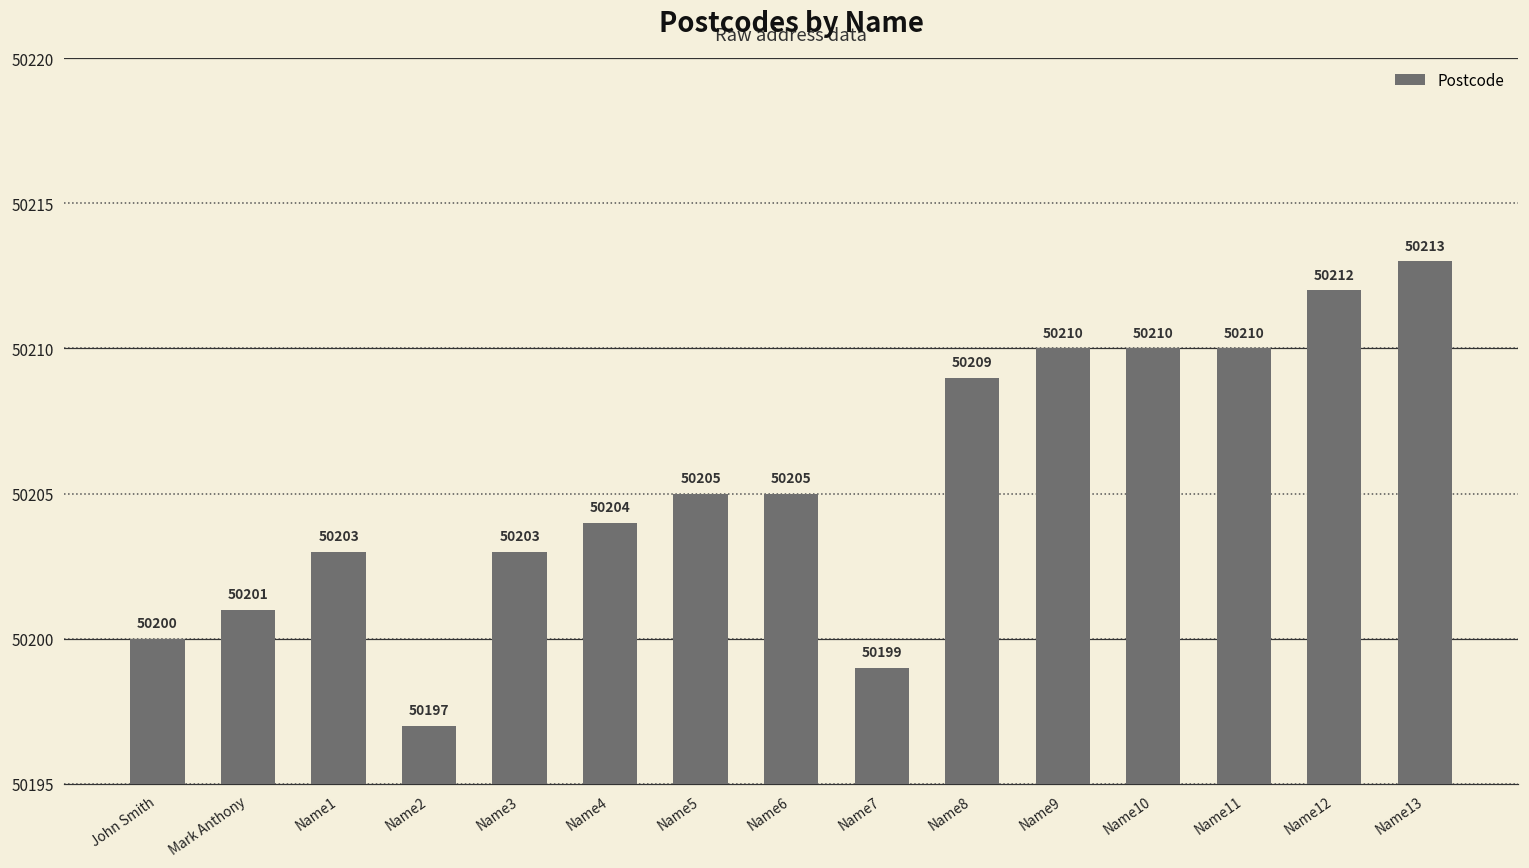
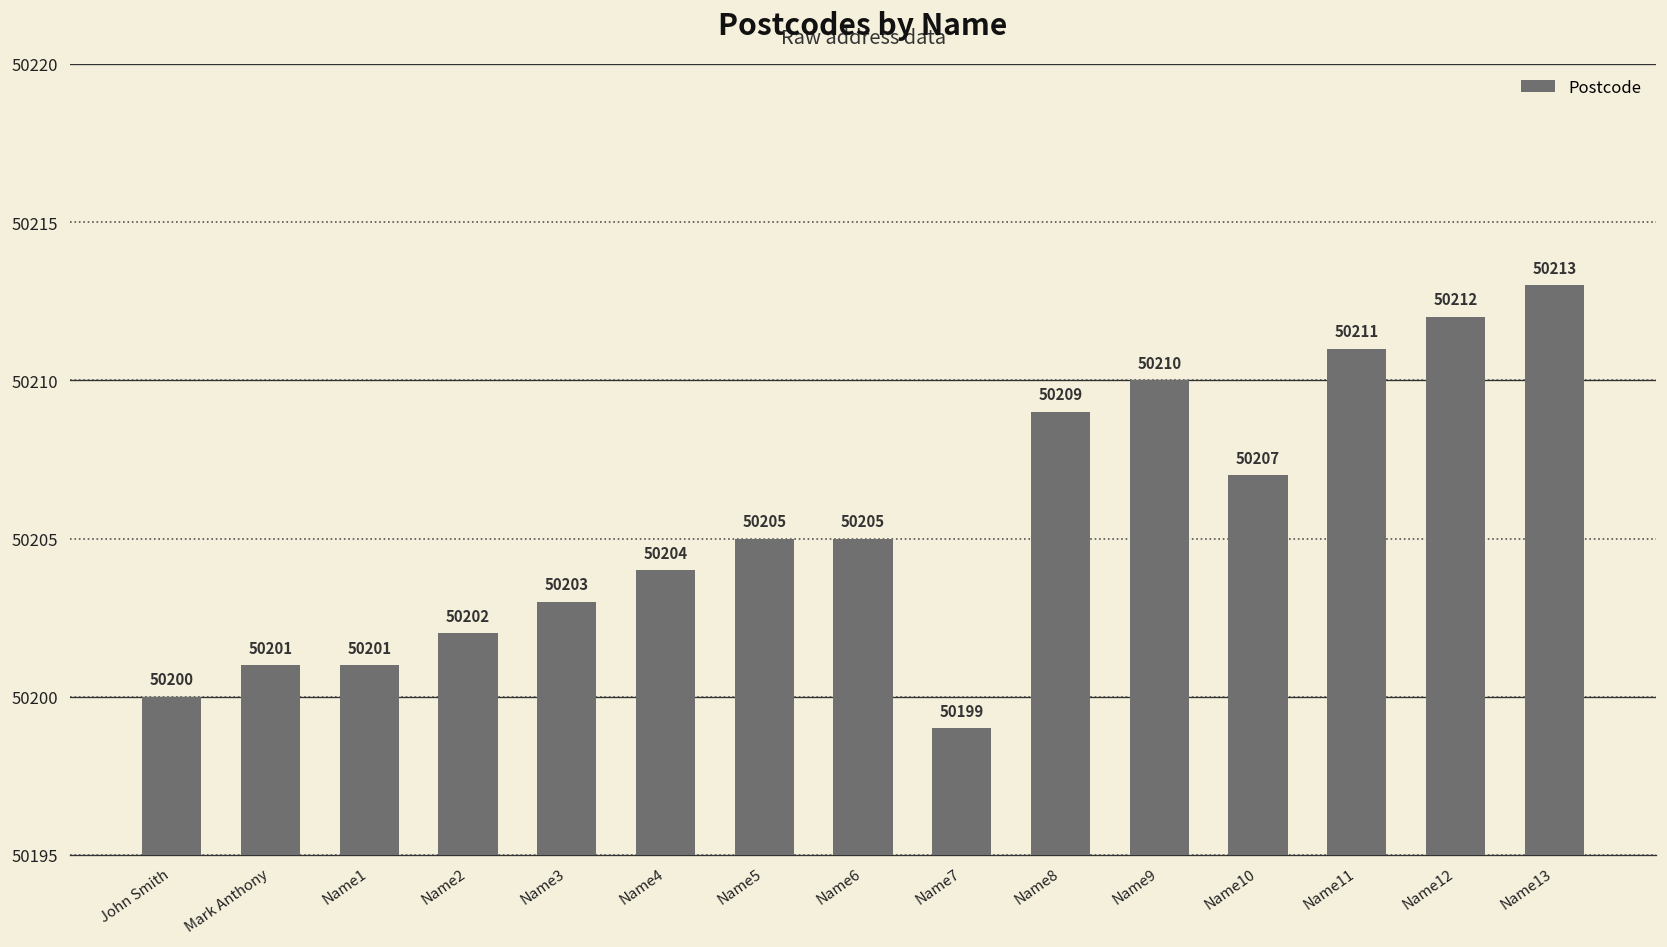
  {
    "John Smith": 50200,
    "Mark Anthony": 50201,
-   "Name1": 50203,
-   "Name2": 50197,
+   "Name1": 50201,
+   "Name2": 50202,
    "Name3": 50203,
    "Name4": 50204,
    "Name5": 50205,
    "Name6": 50205,
    "Name7": 50199,
    "Name8": 50209,
    "Name9": 50210,
-   "Name10": 50210,
-   "Name11": 50210,
+   "Name10": 50207,
+   "Name11": 50211,
    "Name12": 50212,
    "Name13": 50213
  }
